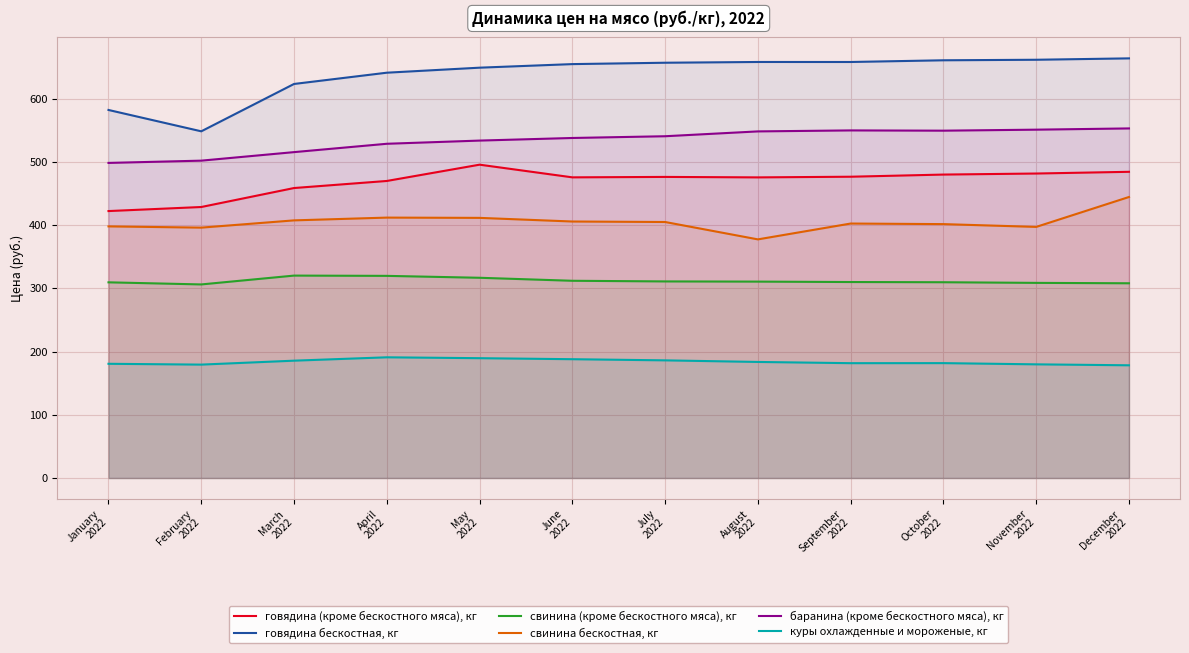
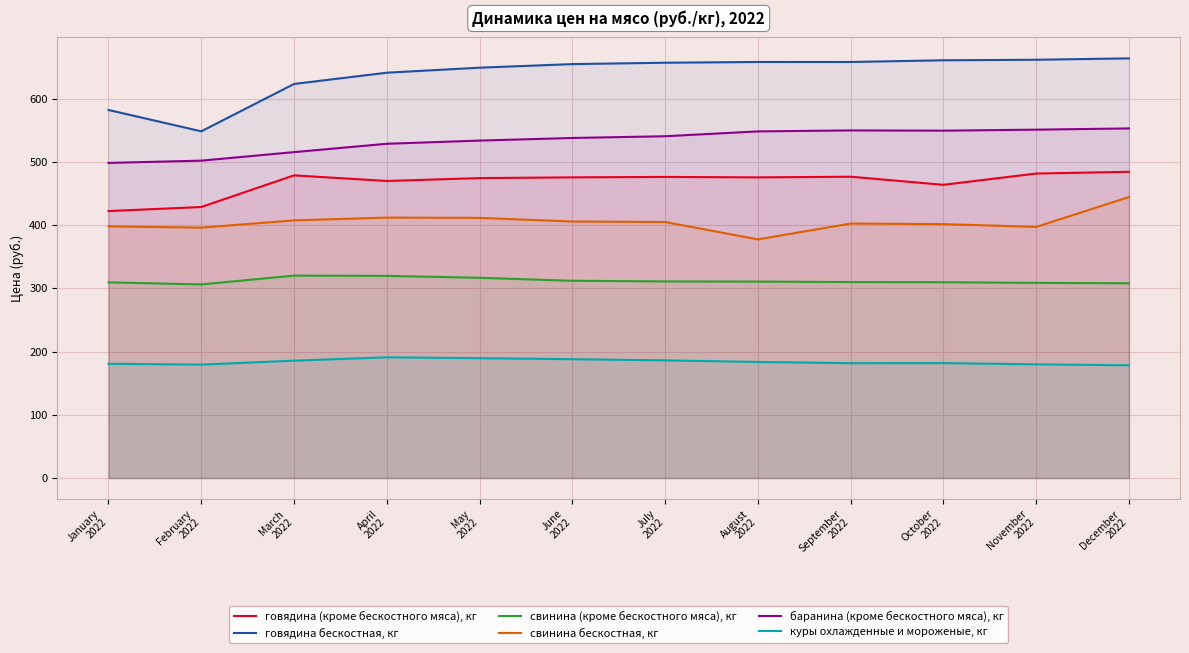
  {
    "говядина (кроме бескостного мяса), кг": {
      "January 2022": 420,
      "February 2022": 430,
-     "March 2022": 460,
+     "March 2022": 480,
      "April 2022": 470,
-     "May 2022": 500,
+     "May 2022": 470,
      "June 2022": 480,
      "July 2022": 480,
      "August 2022": 480,
      "September 2022": 480,
-     "October 2022": 480,
+     "October 2022": 460,
      "November 2022": 480,
      "December 2022": 480
    },
    "говядина бескостная, кг": {
      "January 2022": 580,
      "February 2022": 550,
      "March 2022": 620,
      "April 2022": 640,
      "May 2022": 650,
      "June 2022": 650,
      "July 2022": 660,
      "August 2022": 660,
      "September 2022": 660,
      "October 2022": 660,
      "November 2022": 660,
      "December 2022": 660
    },
    "свинина (кроме бескостного мяса), кг": {
      "January 2022": 310,
      "February 2022": 310,
      "March 2022": 320,
      "April 2022": 320,
      "May 2022": 320,
      "June 2022": 310,
      "July 2022": 310,
      "August 2022": 310,
      "September 2022": 310,
      "October 2022": 310,
      "November 2022": 310,
      "December 2022": 310
    },
    "свинина бескостная, кг": {
      "January 2022": 400,
      "February 2022": 400,
      "March 2022": 410,
      "April 2022": 410,
      "May 2022": 410,
      "June 2022": 410,
      "July 2022": 400,
      "August 2022": 380,
      "September 2022": 400,
      "October 2022": 400,
      "November 2022": 400,
      "December 2022": 440
    },
    "баранина (кроме бескостного мяса), кг": {
      "January 2022": 500,
      "February 2022": 500,
      "March 2022": 520,
      "April 2022": 530,
      "May 2022": 530,
      "June 2022": 540,
      "July 2022": 540,
      "August 2022": 550,
      "September 2022": 550,
      "October 2022": 550,
      "November 2022": 550,
      "December 2022": 550
    },
    "куры охлажденные и мороженые, кг": {
      "January 2022": 180,
      "February 2022": 180,
      "March 2022": 190,
      "April 2022": 190,
      "May 2022": 190,
      "June 2022": 190,
      "July 2022": 190,
      "August 2022": 180,
      "September 2022": 180,
      "October 2022": 180,
      "November 2022": 180,
      "December 2022": 180
    }
  }
